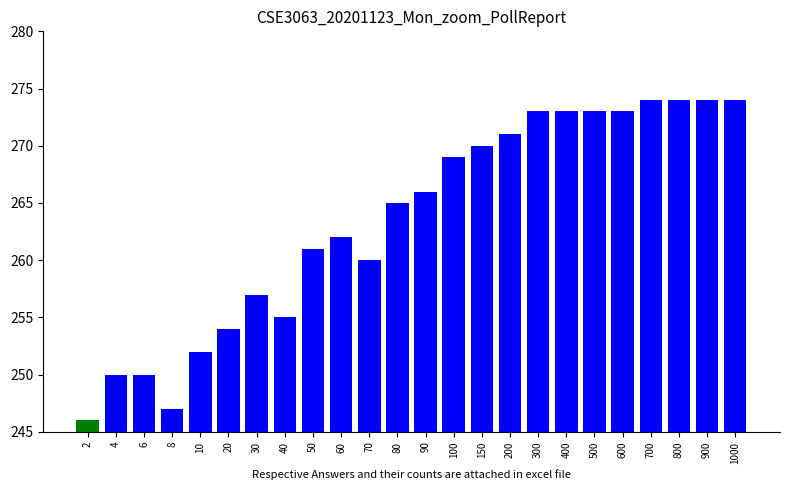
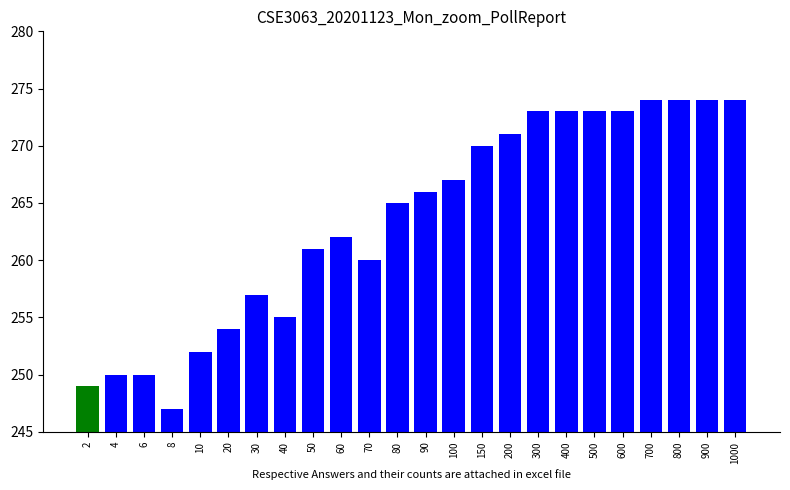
  {
-   "2": 246,
+   "2": 249,
    "4": 250,
    "6": 250,
    "8": 247,
    "10": 252,
    "20": 254,
    "30": 257,
    "40": 255,
    "50": 261,
    "60": 262,
    "70": 260,
    "80": 265,
    "90": 266,
-   "100": 269,
+   "100": 267,
    "150": 270,
    "200": 271,
    "300": 273,
    "400": 273,
    "500": 273,
    "600": 273,
    "700": 274,
    "800": 274,
    "900": 274,
    "1000": 274
  }
